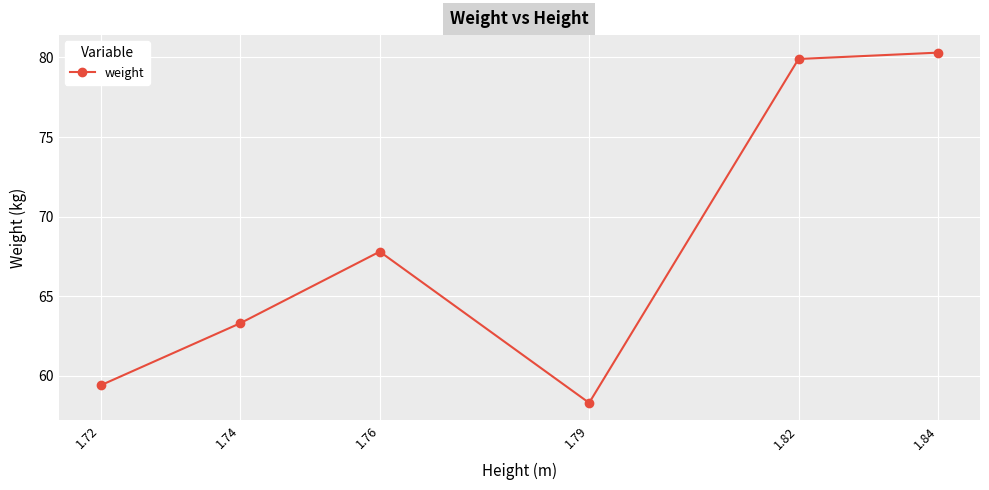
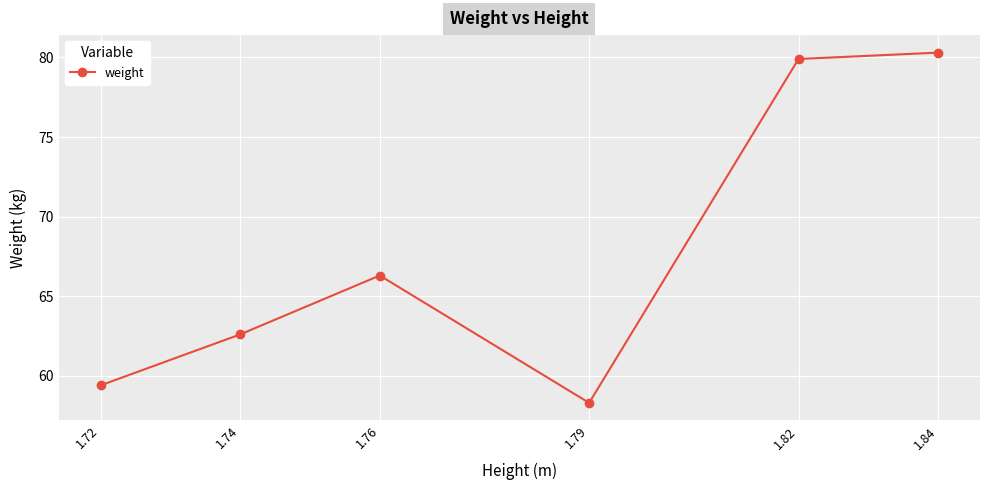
  {
    "1.72": 59.4,
-   "1.74": 63.3,
-   "1.76": 67.8,
+   "1.74": 62.6,
+   "1.76": 66.3,
    "1.79": 58.3,
    "1.82": 79.9,
    "1.84": 80.3
  }
